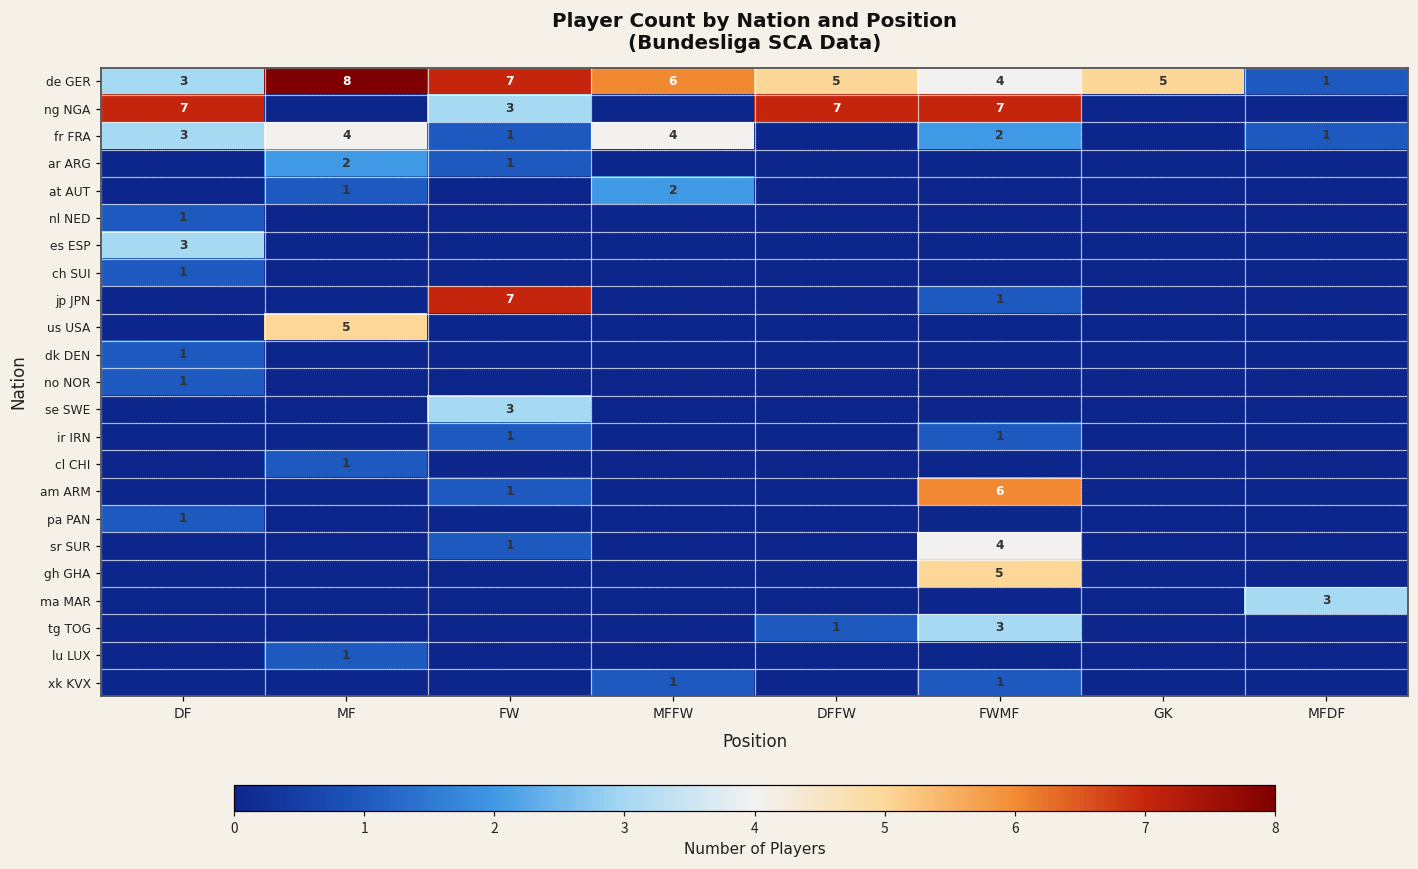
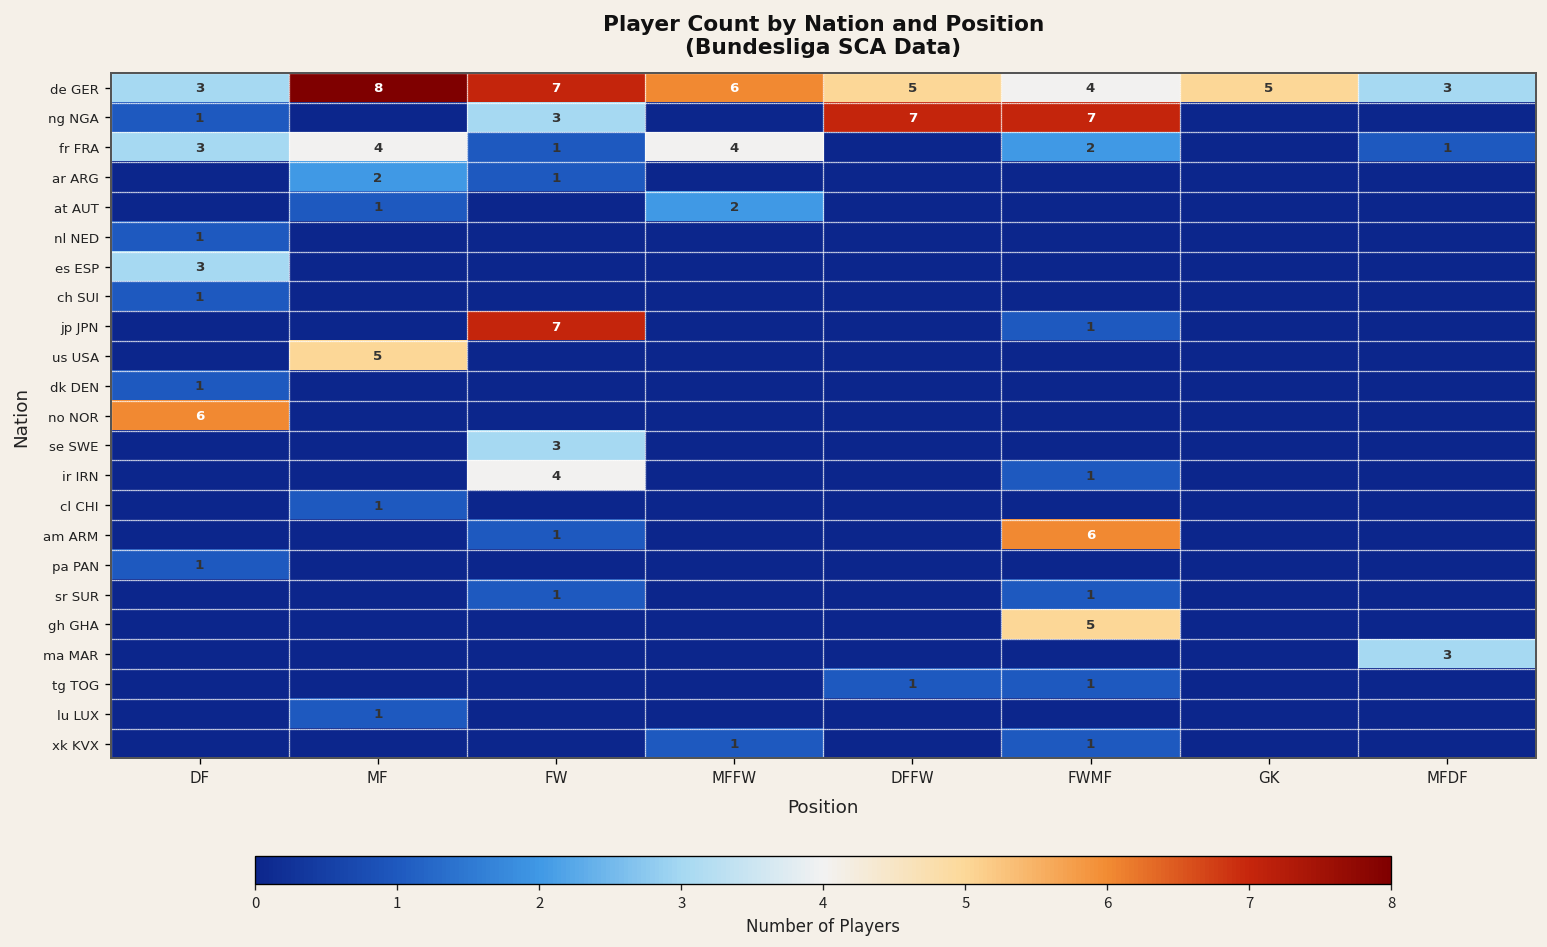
  {
    "de GER": {
      "DF": 3,
      "MF": 8,
      "FW": 7,
      "MFFW": 6,
      "DFFW": 5,
      "FWMF": 4,
      "GK": 5,
-     "MFDF": 1
+     "MFDF": 3
    },
    "ng NGA": {
-     "DF": 7,
+     "DF": 1,
      "FW": 3,
      "DFFW": 7,
      "FWMF": 7
    },
    "fr FRA": {
      "DF": 3,
      "MF": 4,
      "FW": 1,
      "MFFW": 4,
      "FWMF": 2,
      "MFDF": 1
    },
    "ar ARG": {
      "MF": 2,
      "FW": 1
    },
    "at AUT": {
      "MF": 1,
      "MFFW": 2
    },
    "nl NED": {
      "DF": 1
    },
    "es ESP": {
      "DF": 3
    },
    "ch SUI": {
      "DF": 1
    },
    "jp JPN": {
      "FW": 7,
      "FWMF": 1
    },
    "us USA": {
      "MF": 5
    },
    "dk DEN": {
      "DF": 1
    },
    "no NOR": {
-     "DF": 1
+     "DF": 6
    },
    "se SWE": {
      "FW": 3
    },
    "ir IRN": {
-     "FW": 1,
+     "FW": 4,
      "FWMF": 1
    },
    "cl CHI": {
      "MF": 1
    },
    "am ARM": {
      "FW": 1,
      "FWMF": 6
    },
    "pa PAN": {
      "DF": 1
    },
    "sr SUR": {
      "FW": 1,
-     "FWMF": 4
+     "FWMF": 1
    },
    "gh GHA": {
      "FWMF": 5
    },
    "ma MAR": {
      "MFDF": 3
    },
    "tg TOG": {
      "DFFW": 1,
-     "FWMF": 3
+     "FWMF": 1
    },
    "lu LUX": {
      "MF": 1
    },
    "xk KVX": {
      "MFFW": 1,
      "FWMF": 1
    }
  }
